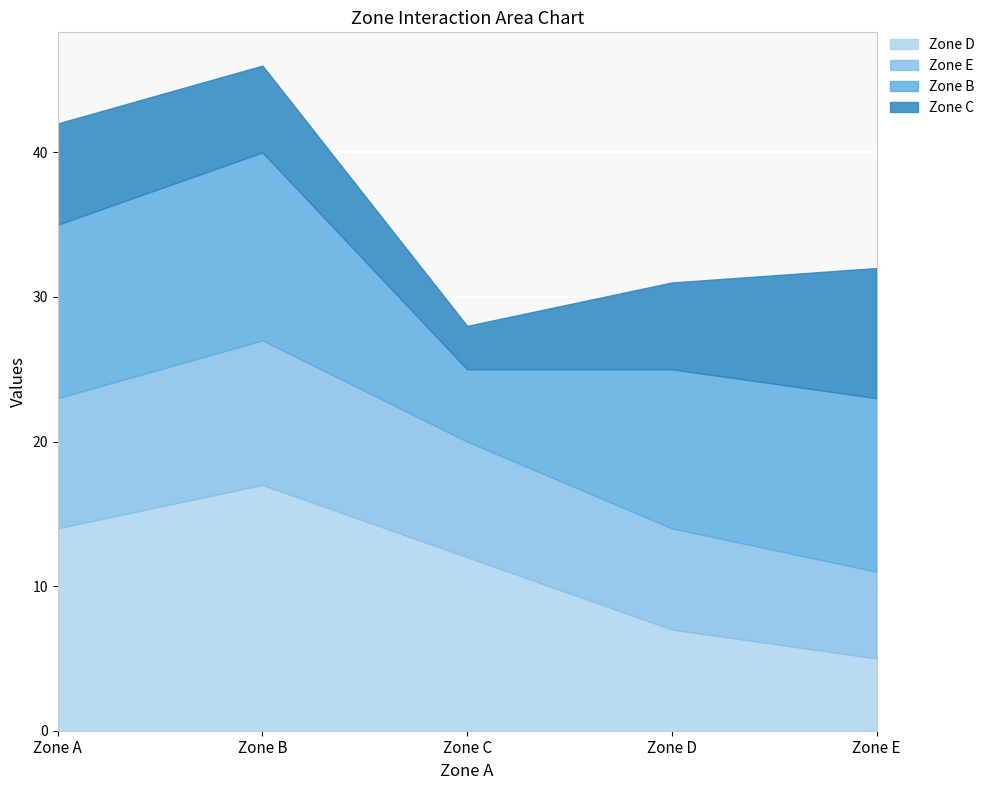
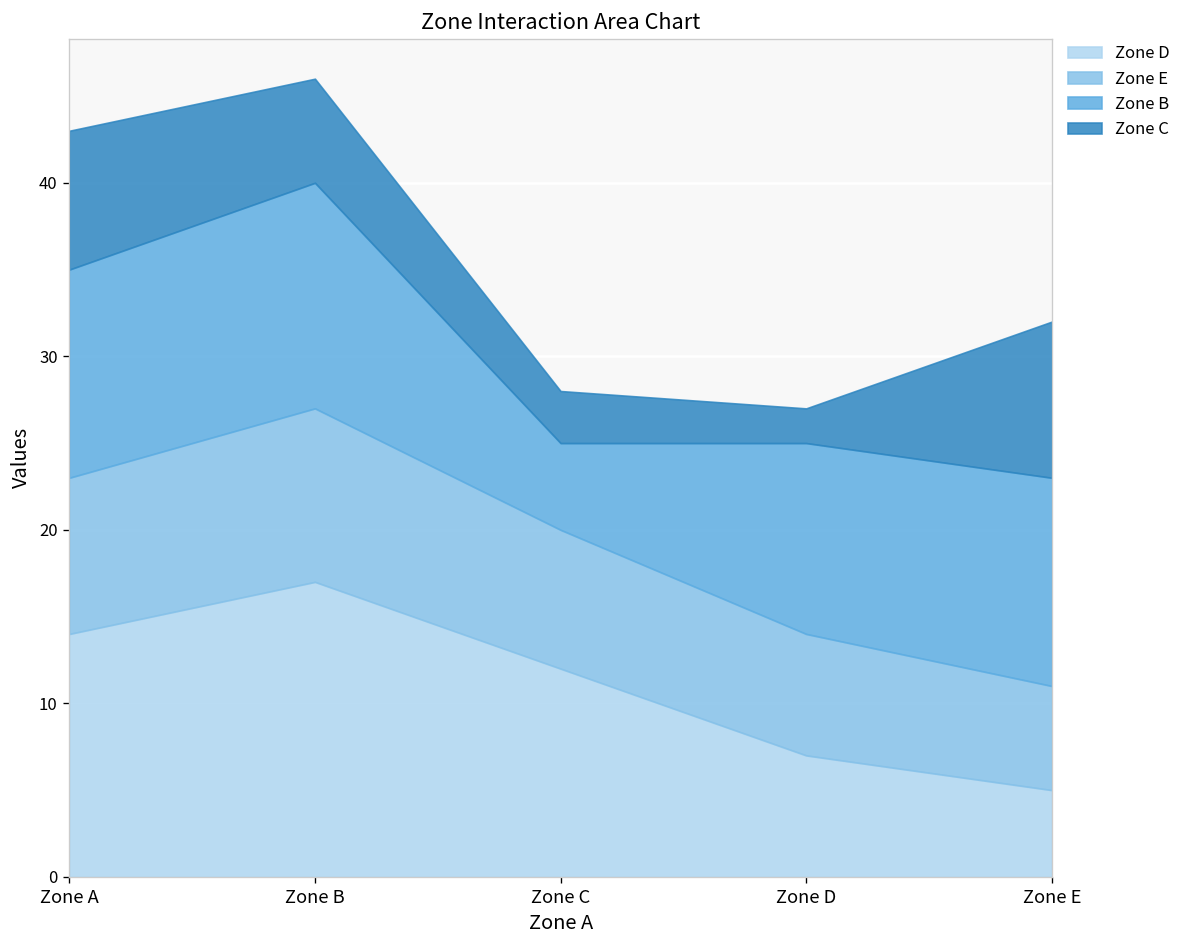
  {
    "Zone C": {
-     "Zone A": 7,
+     "Zone A": 8,
      "Zone B": 6,
      "Zone C": 3,
-     "Zone D": 6,
+     "Zone D": 2,
      "Zone E": 9
    }
  }
